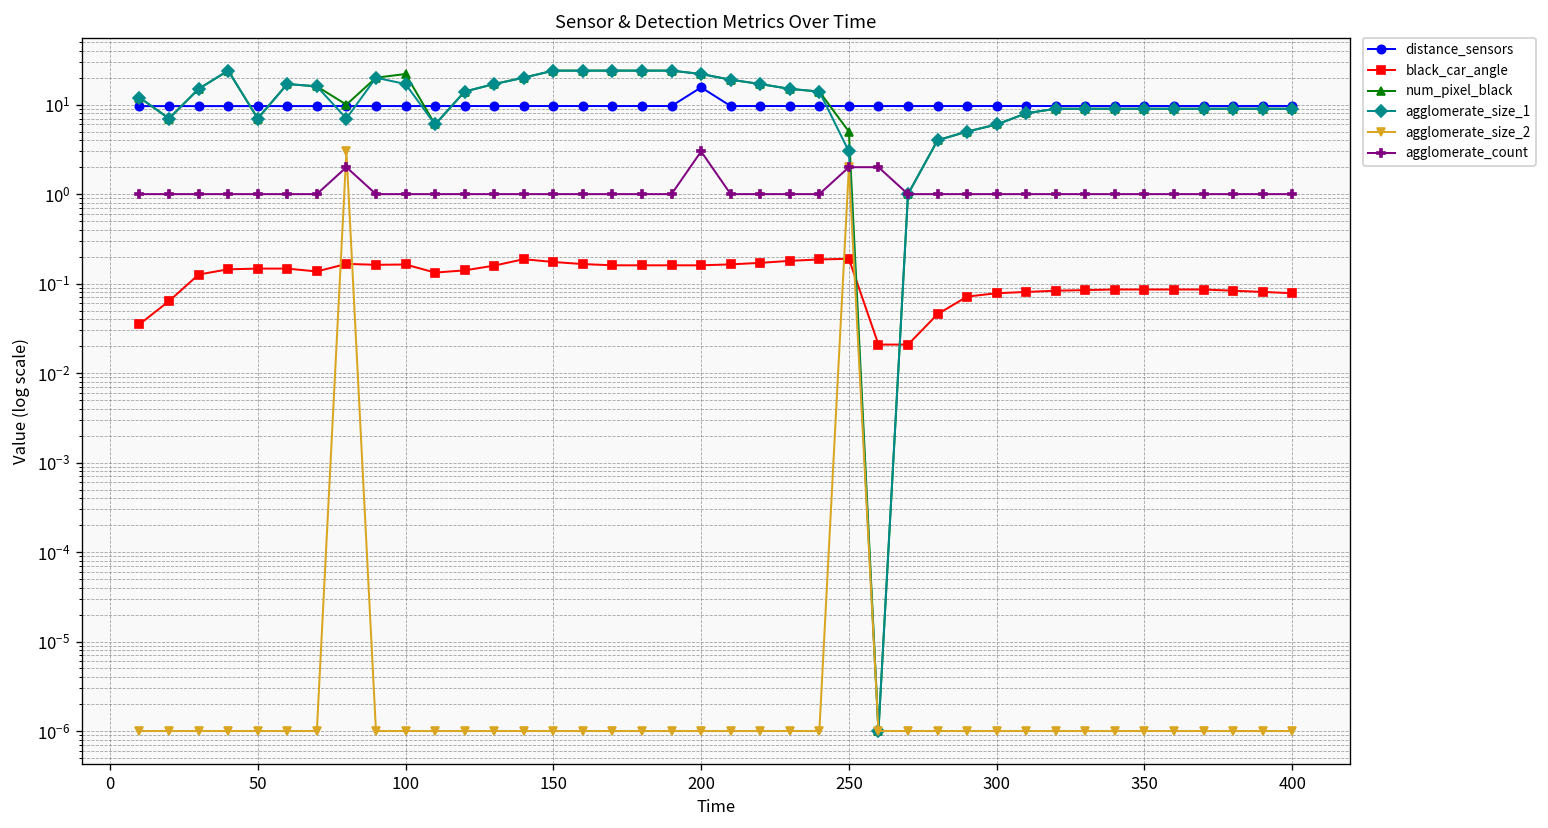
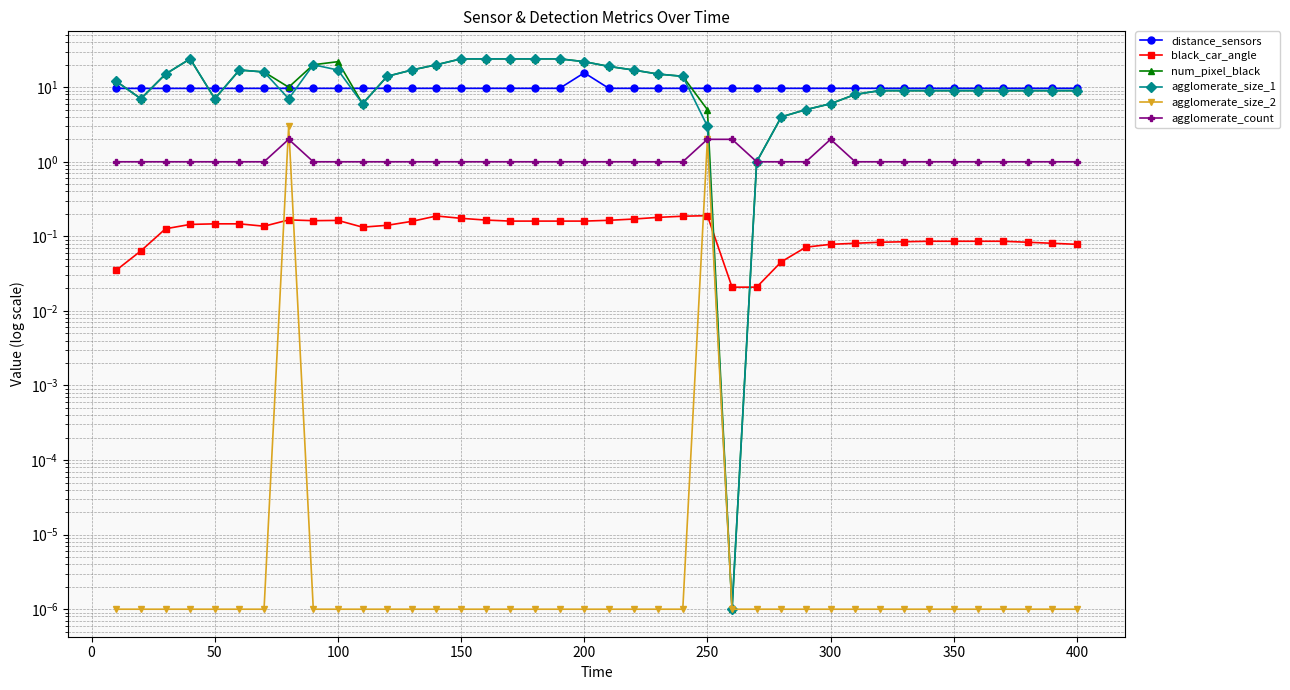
  {
    "distance_sensors": {
      "50": 10,
      "100": 10,
      "150": 10,
      "200": 16,
      "250": 10,
      "300": 10
    },
    "black_car_angle": {
      "50": 0.15,
      "100": 0.16,
      "150": 0.17,
      "200": 0.16,
      "250": 0.19,
      "300": 0.08,
      "350": 0.09,
      "400": 0.08
    },
    "num_pixel_black": {
      "100": 22,
      "250": 5
    },
    "agglomerate_size_1": {
      "100": 17,
      "250": 3
    },
    "agglomerate_size_2": {
      "50": 0.0000010,
      "100": 0.0000010,
      "150": 0.0000010,
      "200": 0.0000010,
      "300": 0.0000010,
      "350": 0.0000010,
      "400": 0.0000010
    },
    "agglomerate_count": {
      "50": 1,
      "100": 1,
      "150": 1,
-     "200": 3,
-     "300": 1,
+     "200": 1,
+     "300": 2,
      "350": 1,
      "400": 1
    }
  }
